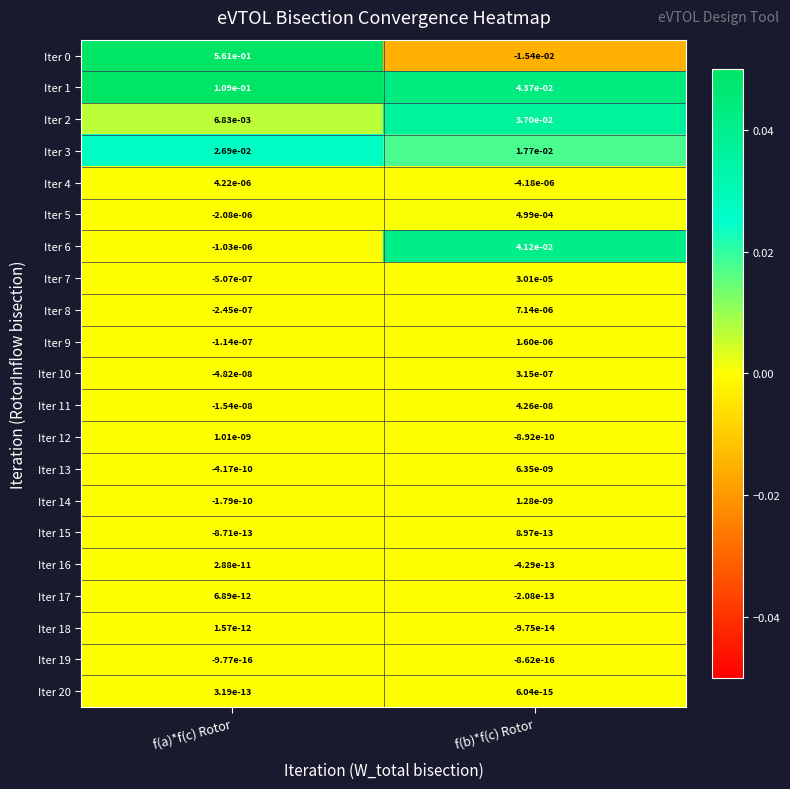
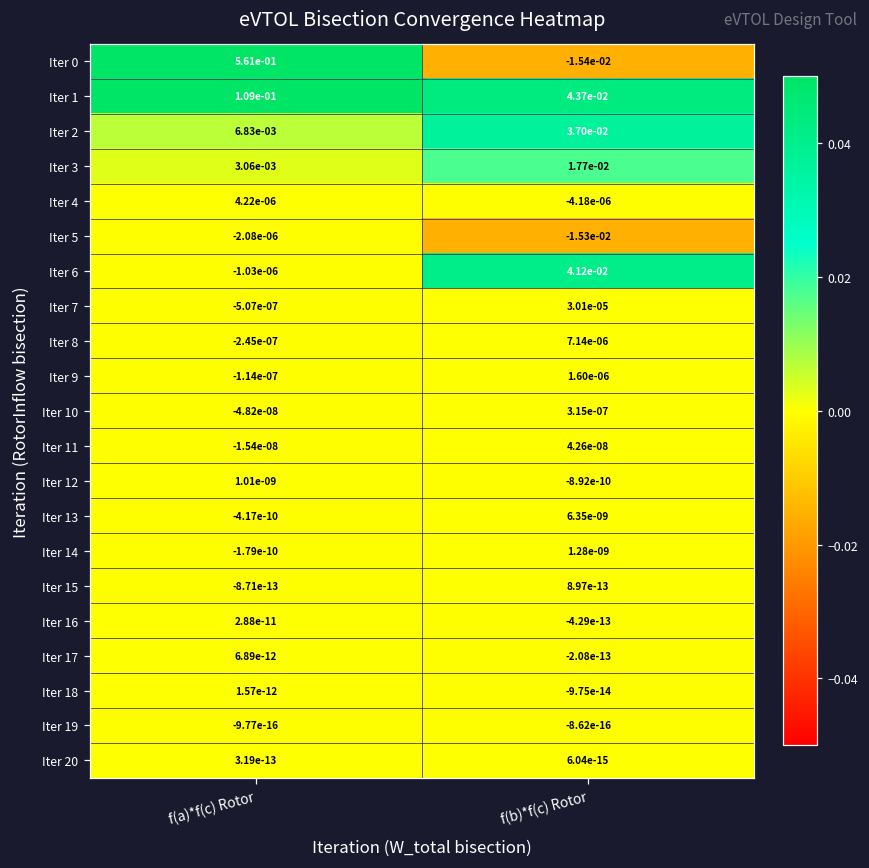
  {
    "Iter 0": {
      "f(a)*f(c) Rotor": "5.61e-01",
      "f(b)*f(c) Rotor": "-1.54e-02"
    },
    "Iter 1": {
      "f(a)*f(c) Rotor": "1.09e-01",
      "f(b)*f(c) Rotor": "4.37e-02"
    },
    "Iter 2": {
      "f(a)*f(c) Rotor": "6.83e-03",
      "f(b)*f(c) Rotor": "3.70e-02"
    },
    "Iter 3": {
-     "f(a)*f(c) Rotor": "2.69e-02",
+     "f(a)*f(c) Rotor": "3.06e-03",
      "f(b)*f(c) Rotor": "1.77e-02"
    },
    "Iter 4": {
      "f(a)*f(c) Rotor": "4.22e-06",
      "f(b)*f(c) Rotor": "-4.18e-06"
    },
    "Iter 5": {
      "f(a)*f(c) Rotor": "-2.08e-06",
-     "f(b)*f(c) Rotor": "4.99e-04"
+     "f(b)*f(c) Rotor": "-1.53e-02"
    },
    "Iter 6": {
      "f(a)*f(c) Rotor": "-1.03e-06",
      "f(b)*f(c) Rotor": "4.12e-02"
    },
    "Iter 7": {
      "f(a)*f(c) Rotor": "-5.07e-07",
      "f(b)*f(c) Rotor": "3.01e-05"
    },
    "Iter 8": {
      "f(a)*f(c) Rotor": "-2.45e-07",
      "f(b)*f(c) Rotor": "7.14e-06"
    },
    "Iter 9": {
      "f(a)*f(c) Rotor": "-1.14e-07",
      "f(b)*f(c) Rotor": "1.60e-06"
    },
    "Iter 10": {
      "f(a)*f(c) Rotor": "-4.82e-08",
      "f(b)*f(c) Rotor": "3.15e-07"
    },
    "Iter 11": {
      "f(a)*f(c) Rotor": "-1.54e-08",
      "f(b)*f(c) Rotor": "4.26e-08"
    },
    "Iter 12": {
      "f(a)*f(c) Rotor": "1.01e-09",
      "f(b)*f(c) Rotor": "-8.92e-10"
    },
    "Iter 13": {
      "f(a)*f(c) Rotor": "-4.17e-10",
      "f(b)*f(c) Rotor": "6.35e-09"
    },
    "Iter 14": {
      "f(a)*f(c) Rotor": "-1.79e-10",
      "f(b)*f(c) Rotor": "1.28e-09"
    },
    "Iter 15": {
      "f(a)*f(c) Rotor": "-8.71e-13",
      "f(b)*f(c) Rotor": "8.97e-13"
    },
    "Iter 16": {
      "f(a)*f(c) Rotor": "2.88e-11",
      "f(b)*f(c) Rotor": "-4.29e-13"
    },
    "Iter 17": {
      "f(a)*f(c) Rotor": "6.89e-12",
      "f(b)*f(c) Rotor": "-2.08e-13"
    },
    "Iter 18": {
      "f(a)*f(c) Rotor": "1.57e-12",
      "f(b)*f(c) Rotor": "-9.75e-14"
    },
    "Iter 19": {
      "f(a)*f(c) Rotor": "-9.77e-16",
      "f(b)*f(c) Rotor": "-8.62e-16"
    },
    "Iter 20": {
      "f(a)*f(c) Rotor": "3.19e-13",
      "f(b)*f(c) Rotor": "6.04e-15"
    }
  }
